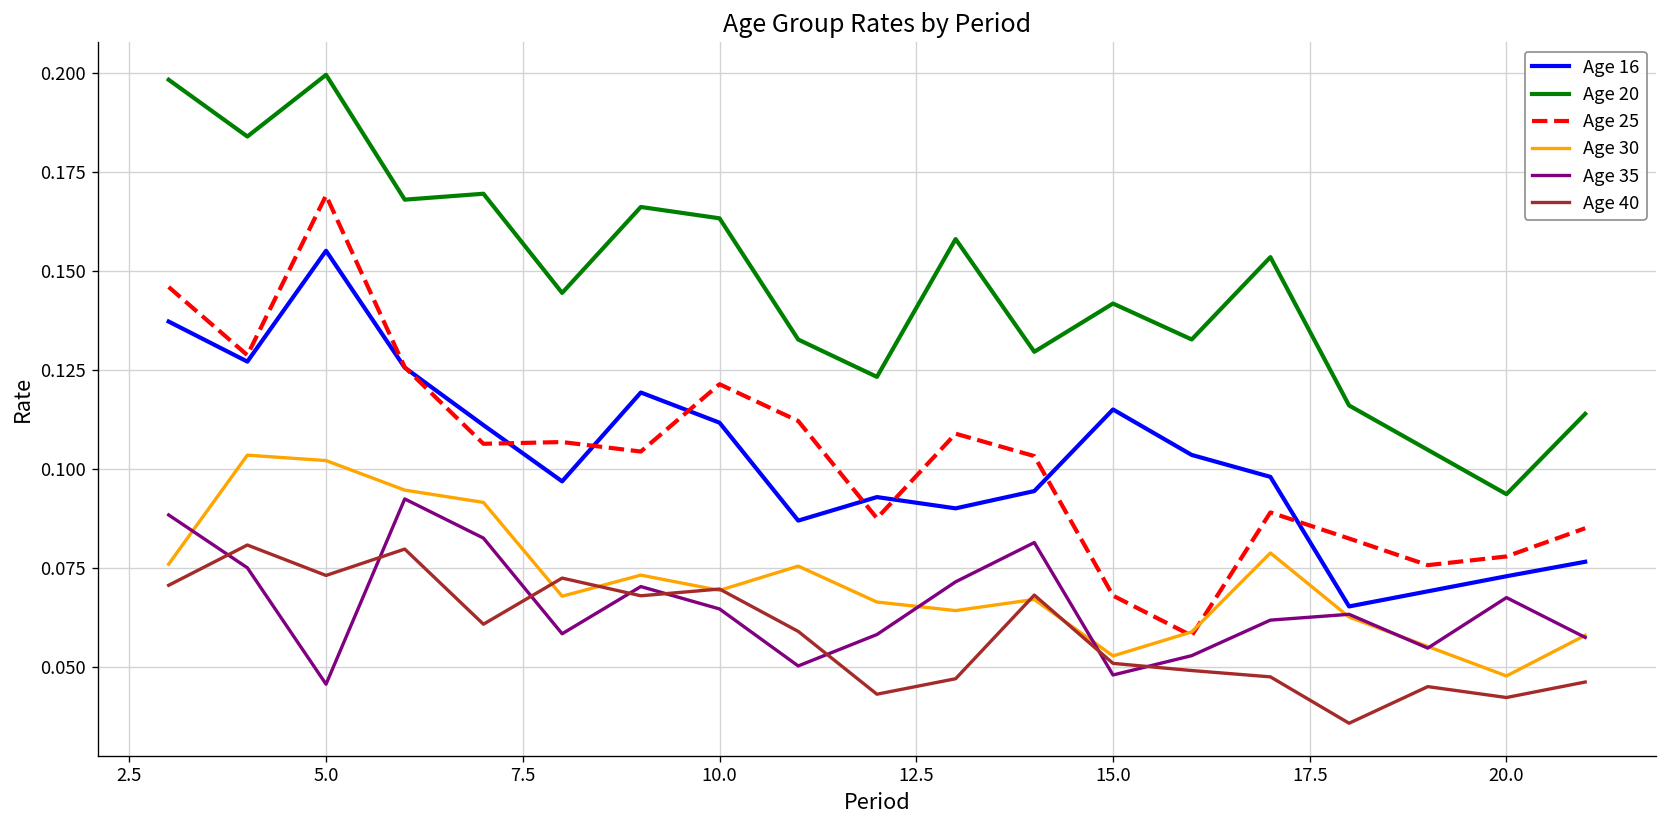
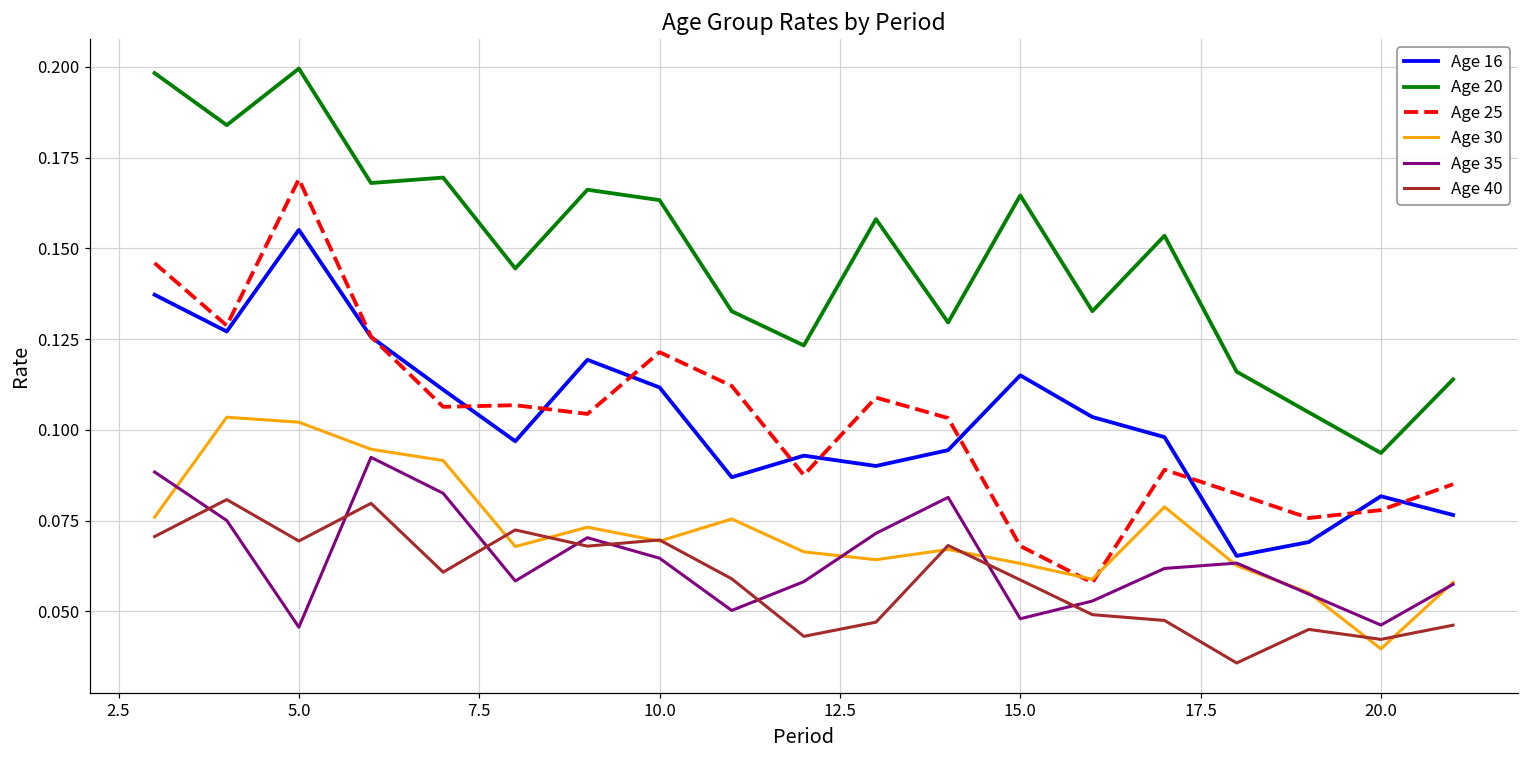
  {
    "Age 16": {
      "5.0": 0.155,
      "10.0": 0.112,
      "15.0": 0.115,
-     "20.0": 0.073
+     "20.0": 0.082
    },
    "Age 20": {
      "5.0": 0.200,
      "10.0": 0.163,
-     "15.0": 0.142,
+     "15.0": 0.165,
      "20.0": 0.094
    },
    "Age 25": {
      "5.0": 0.169,
      "10.0": 0.121,
      "15.0": 0.068,
      "20.0": 0.078
    },
    "Age 30": {
      "5.0": 0.102,
-     "15.0": 0.053,
-     "20.0": 0.048
+     "15.0": 0.063,
+     "20.0": 0.040
    },
    "Age 35": {
      "5.0": 0.046,
      "10.0": 0.065,
      "15.0": 0.048,
-     "20.0": 0.068
+     "20.0": 0.046
    },
    "Age 40": {
-     "5.0": 0.073,
-     "15.0": 0.051,
+     "5.0": 0.069,
+     "15.0": 0.059,
      "20.0": 0.042
    }
  }
